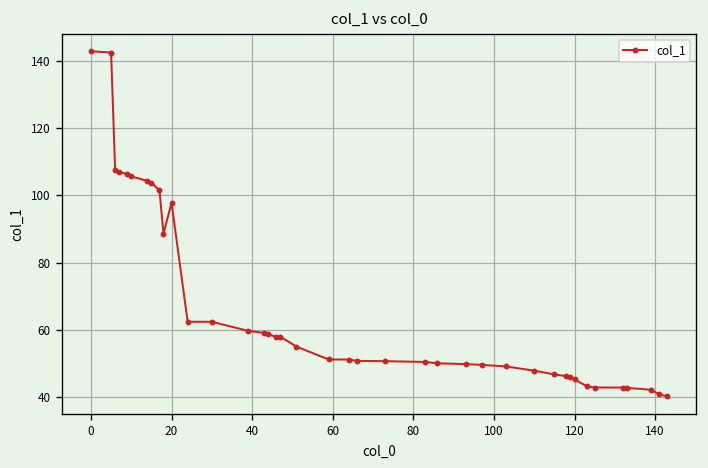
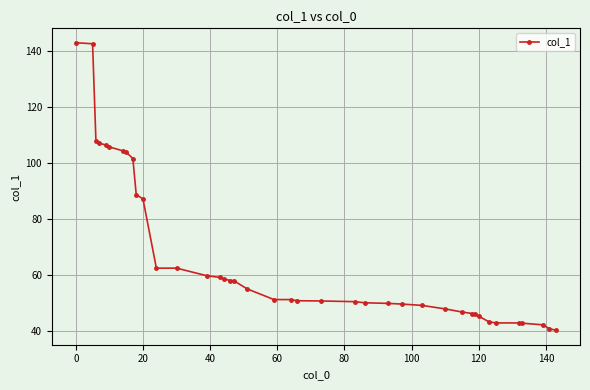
  {
    "0": 143,
-   "20": 98,
+   "20": 87,
    "120": 45
  }
